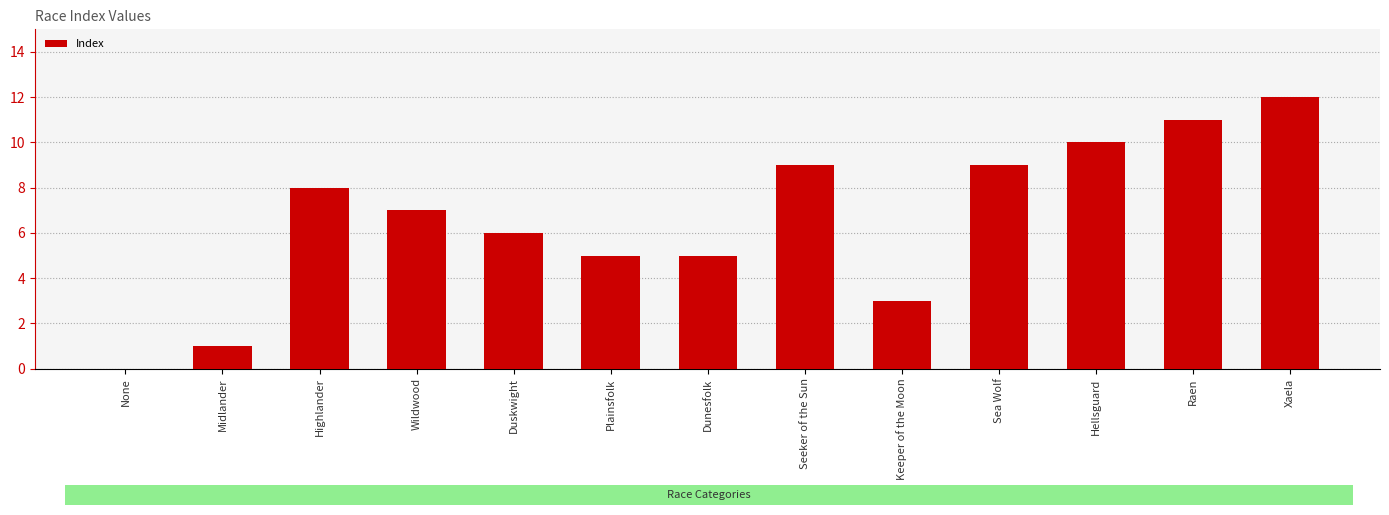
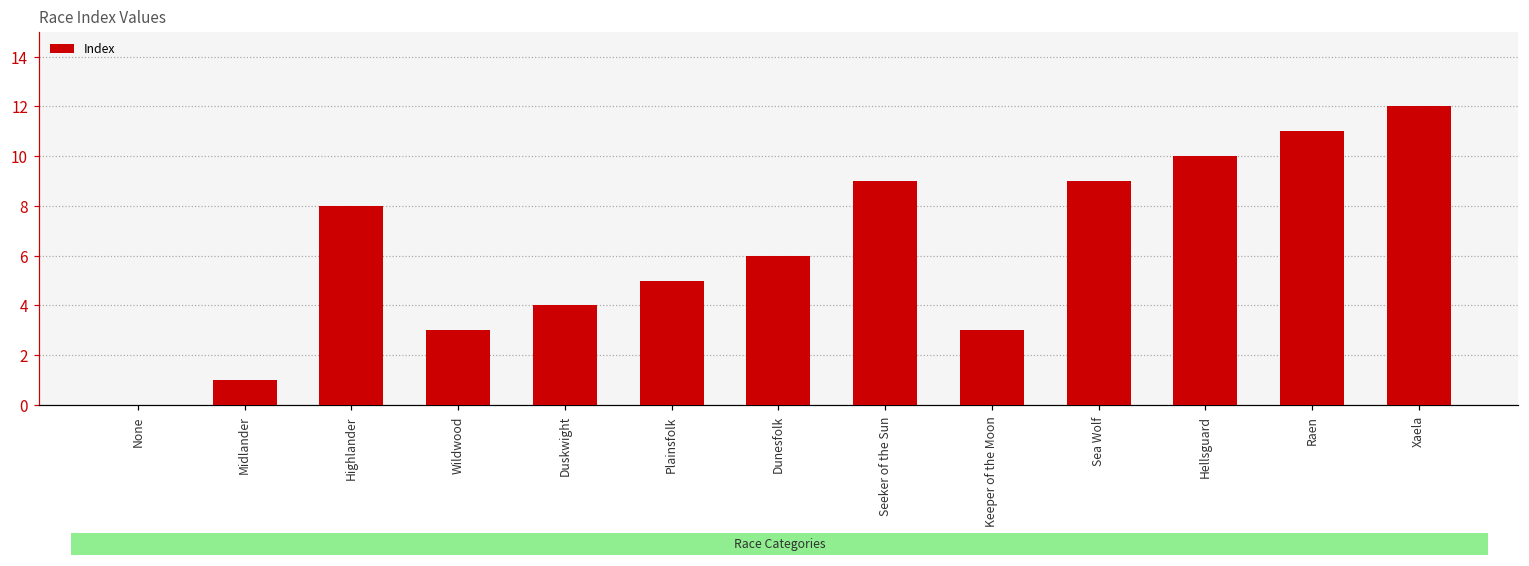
  {
    "None": 0,
    "Midlander": 1,
    "Highlander": 8,
-   "Wildwood": 7,
-   "Duskwight": 6,
+   "Wildwood": 3,
+   "Duskwight": 4,
    "Plainsfolk": 5,
-   "Dunesfolk": 5,
+   "Dunesfolk": 6,
    "Seeker of the Sun": 9,
    "Keeper of the Moon": 3,
    "Sea Wolf": 9,
    "Hellsguard": 10,
    "Raen": 11,
    "Xaela": 12
  }
